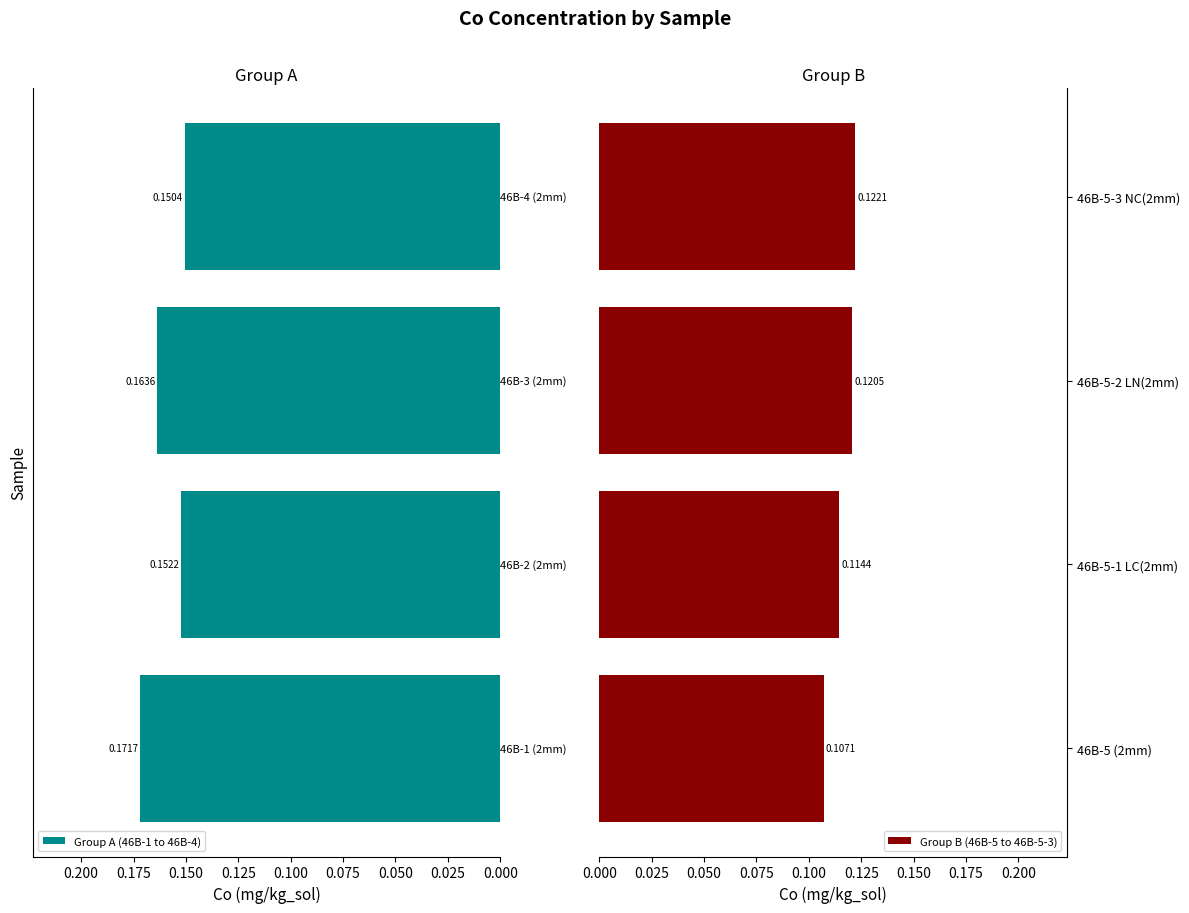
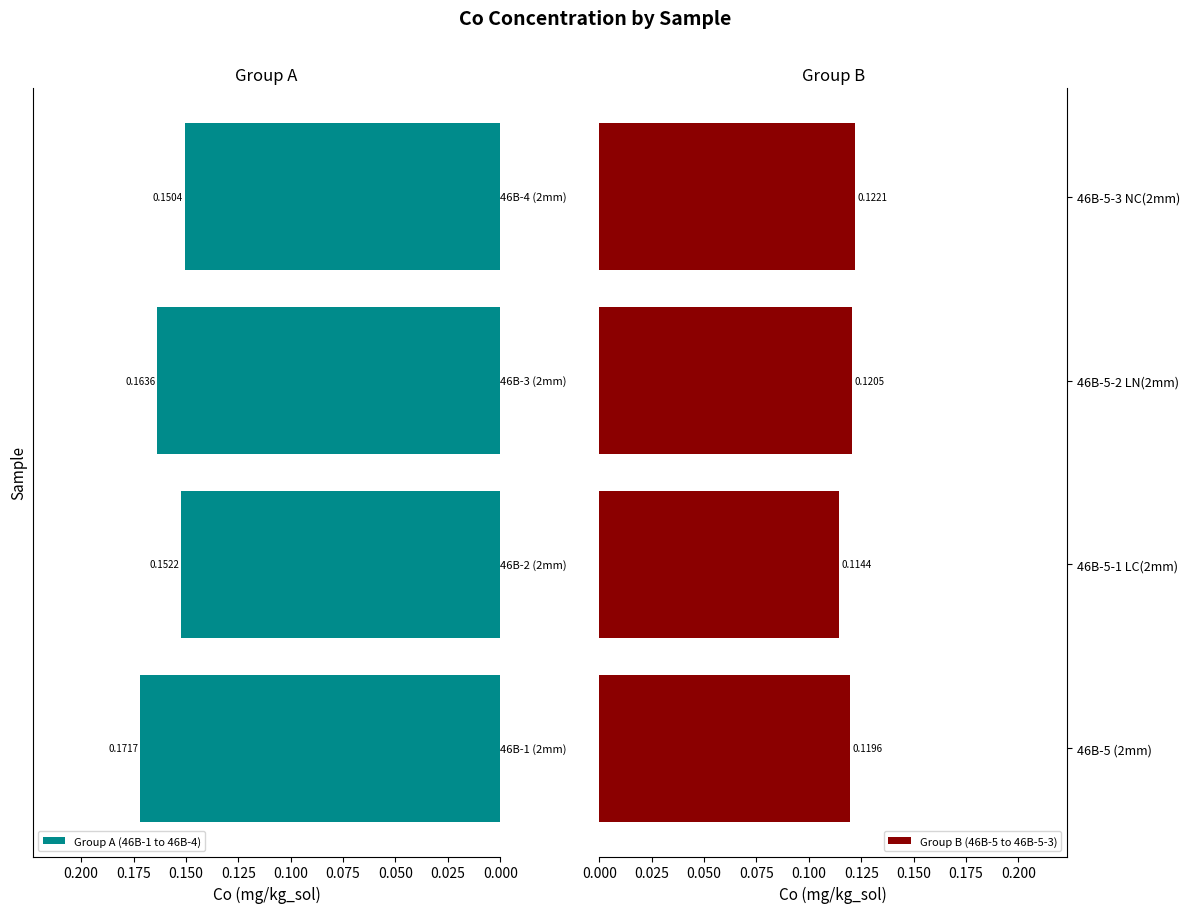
  {
    "Group B": {
      "46B-5-3 NC(2mm)": 0.1221,
      "46B-5-2 LN(2mm)": 0.1205,
      "46B-5-1 LC(2mm)": 0.1144,
-     "46B-5 (2mm)": 0.1071
+     "46B-5 (2mm)": 0.1196
    }
  }
